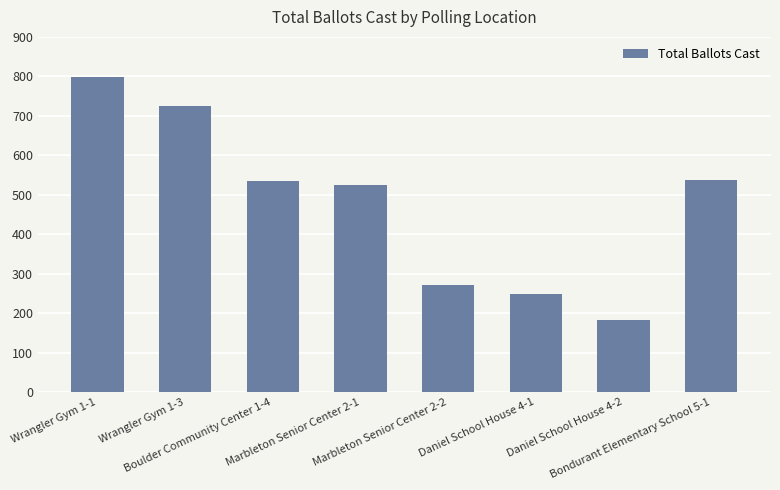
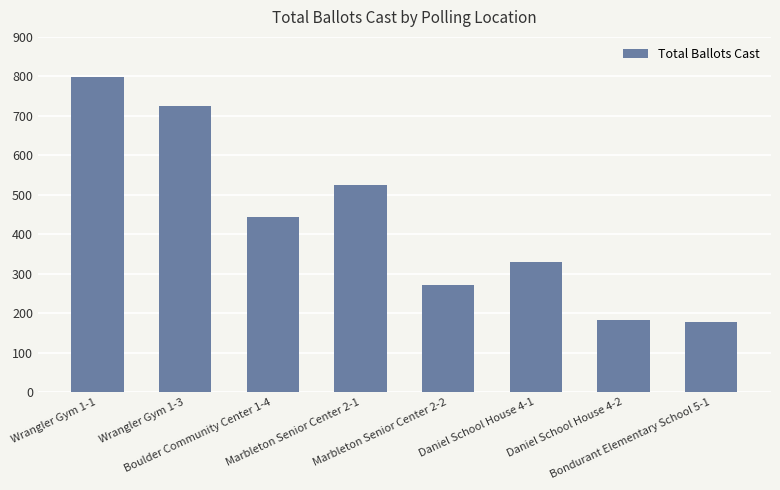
  {
    "Wrangler Gym 1-1": 800,
    "Wrangler Gym 1-3": 730,
-   "Boulder Community Center 1-4": 530,
+   "Boulder Community Center 1-4": 450,
    "Marbleton Senior Center 2-1": 530,
    "Marbleton Senior Center 2-2": 270,
-   "Daniel School House 4-1": 250,
+   "Daniel School House 4-1": 330,
    "Daniel School House 4-2": 180,
-   "Bondurant Elementary School 5-1": 540
+   "Bondurant Elementary School 5-1": 180
  }
